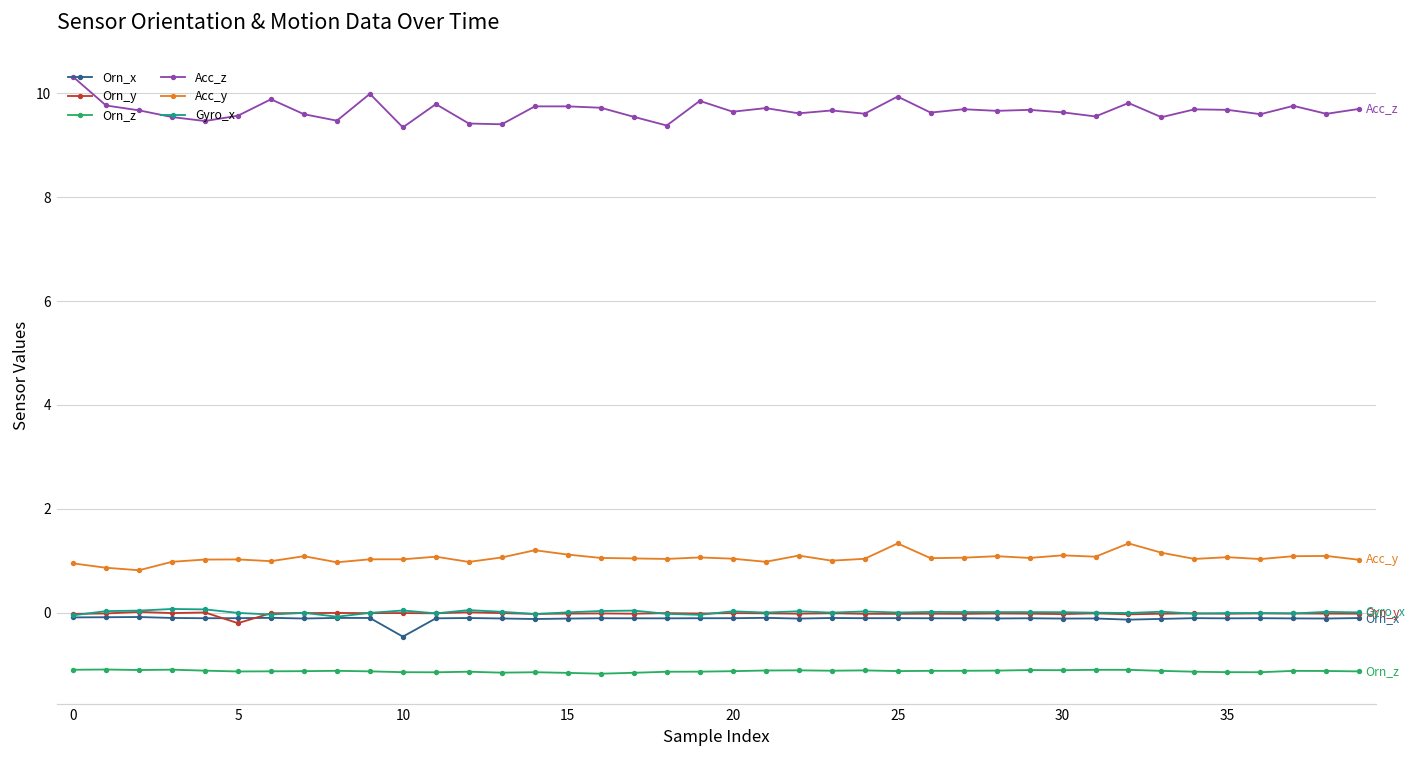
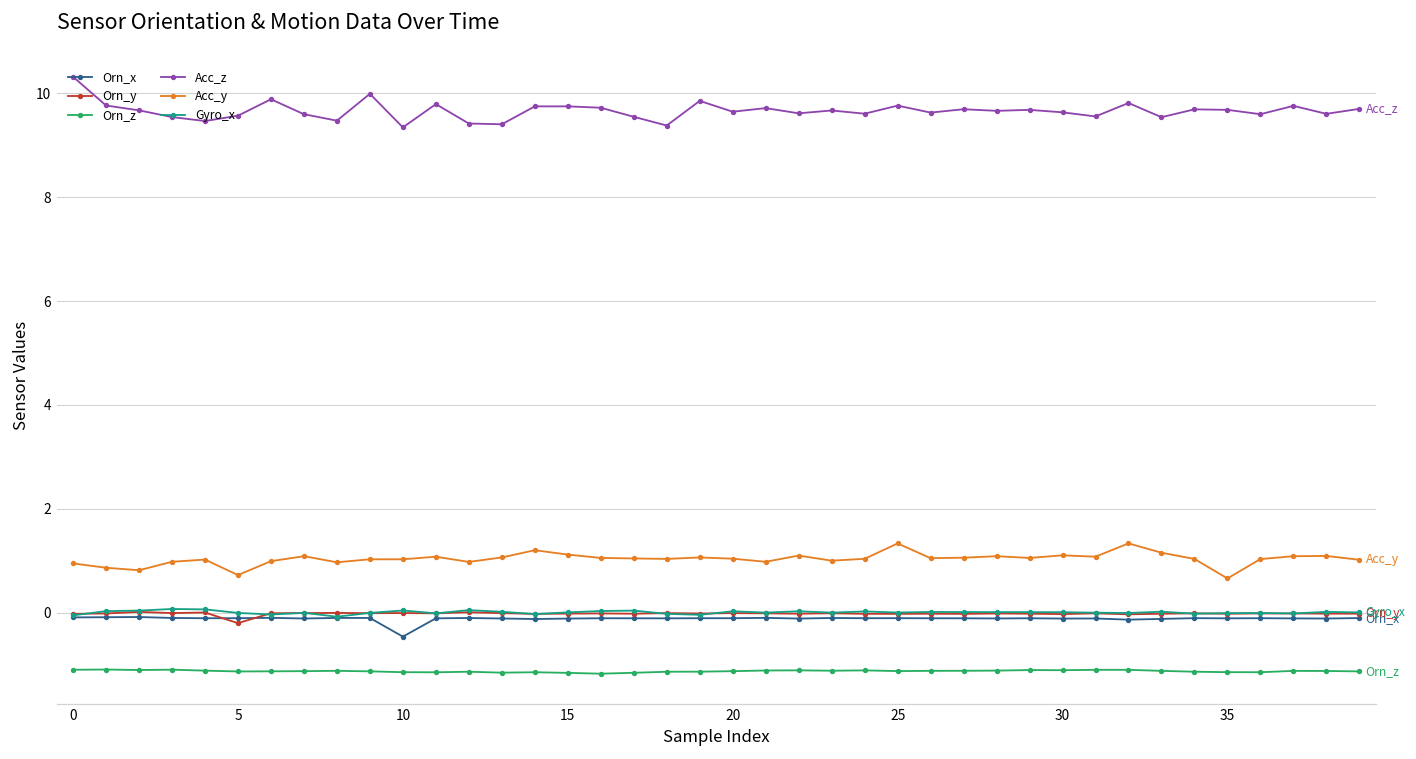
  {
    "Orn_x": {
      "5": -0.1,
      "10": -0.5,
      "15": -0.1,
      "20": -0.1,
      "25": -0.1,
      "30": -0.1,
      "35": -0.1
    },
    "Orn_y": {
      "5": -0.2
    },
    "Acc_z": {
      "0": 10.3,
      "5": 9.6,
      "10": 9.3,
      "15": 9.7,
      "20": 9.6,
-     "25": 9.9,
+     "25": 9.8,
      "30": 9.6,
      "35": 9.7
    },
    "Acc_y": {
      "0": 0.9,
-     "5": 1.0,
+     "5": 0.7,
      "10": 1.0,
      "15": 1.1,
      "20": 1.0,
      "25": 1.3,
      "30": 1.1,
-     "35": 1.1
+     "35": 0.7
    }
  }
